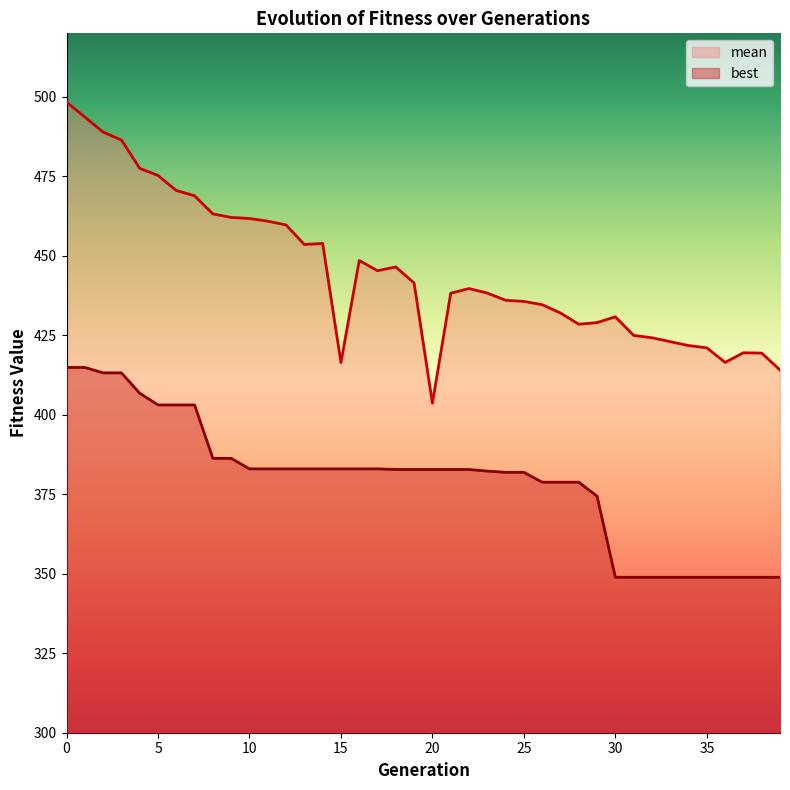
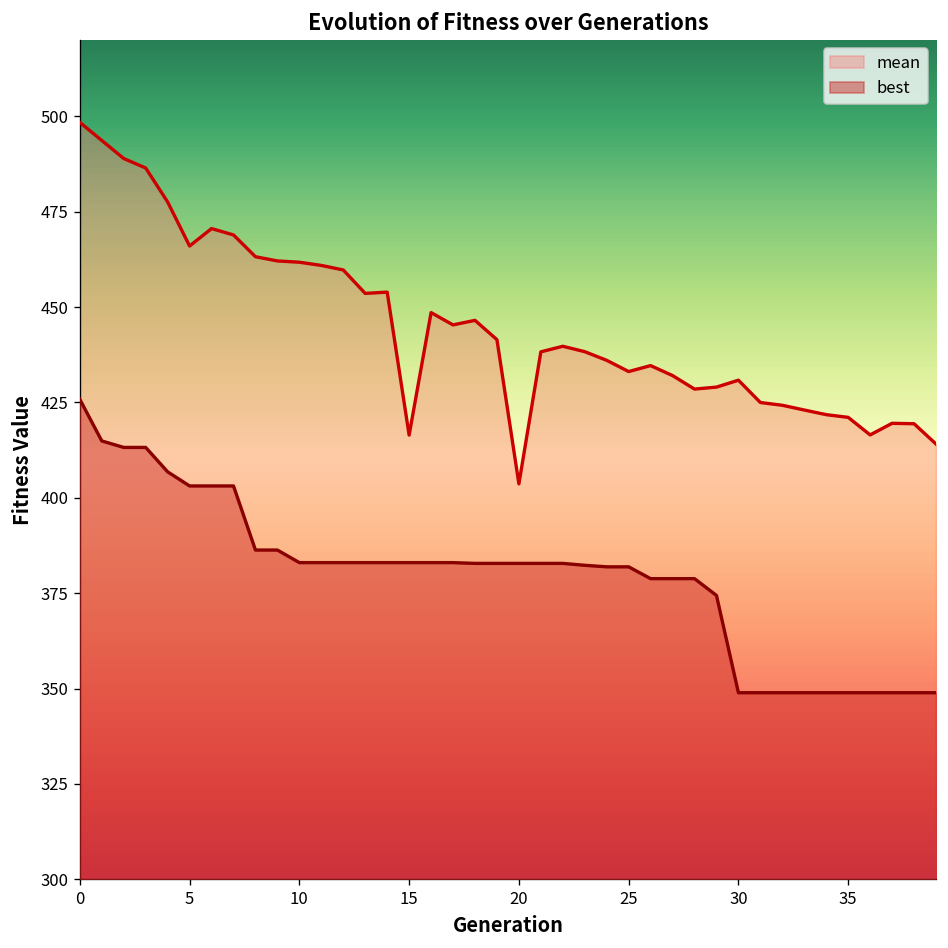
  {
    "mean": {
      "0": 498,
-     "5": 475,
+     "5": 466,
      "10": 462,
      "15": 416,
      "20": 404,
-     "25": 436,
+     "25": 433,
      "30": 431,
      "35": 421
    },
    "best": {
-     "0": 415,
+     "0": 426,
      "5": 403,
      "10": 383,
      "15": 383,
      "20": 383,
      "25": 382,
      "30": 349,
      "35": 349
    }
  }
